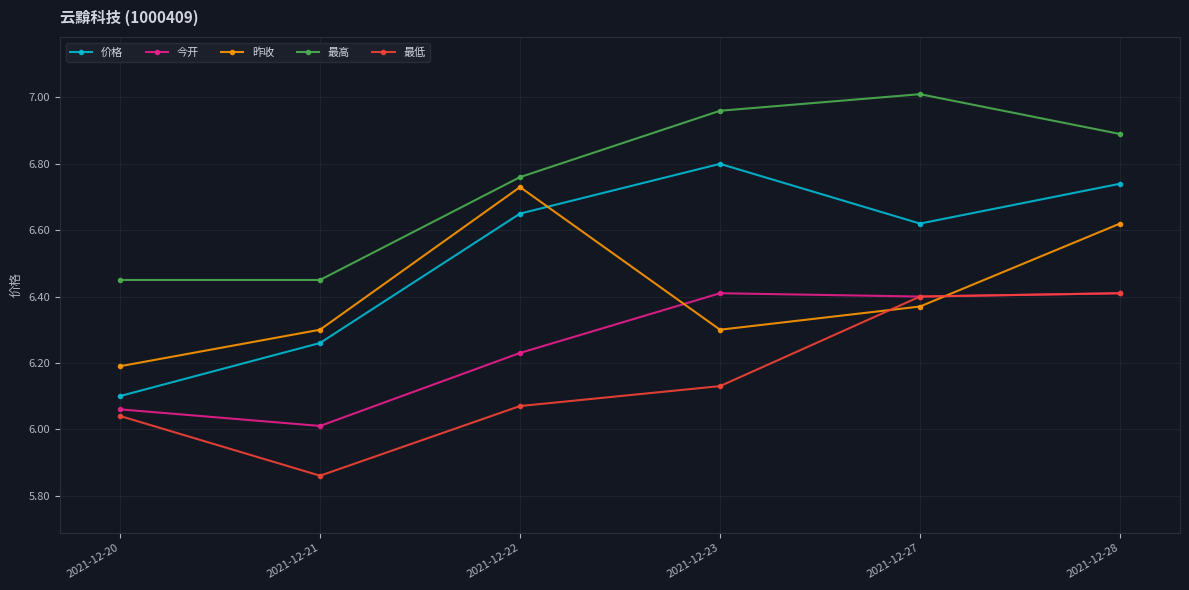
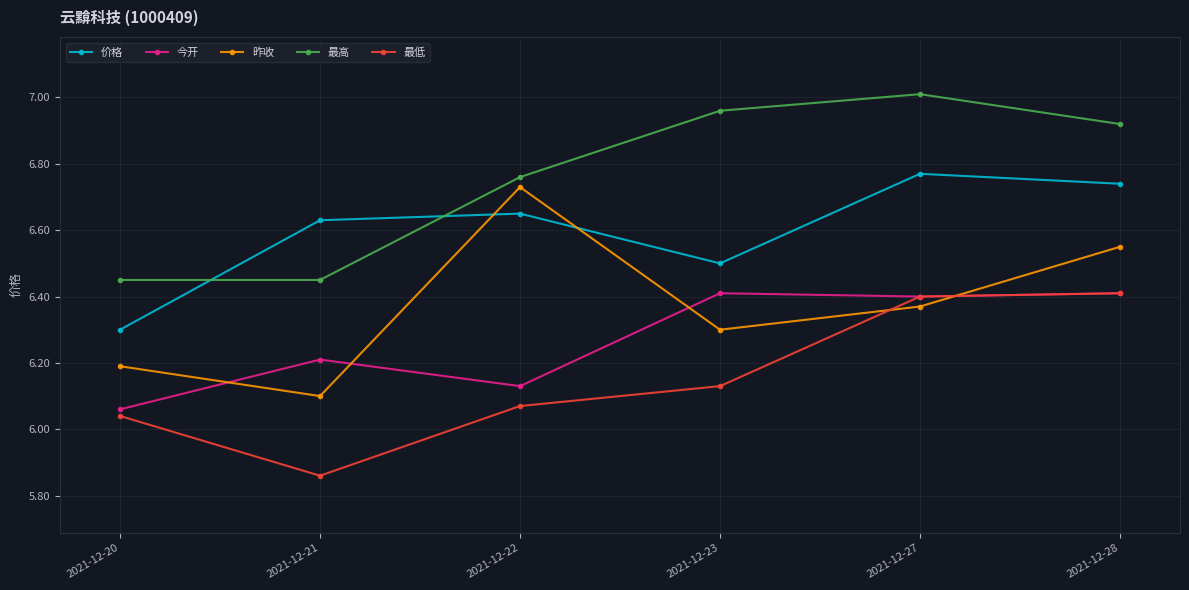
  {
    "价格": {
-     "2021-12-20": 6.1,
-     "2021-12-21": 6.26,
+     "2021-12-20": 6.3,
+     "2021-12-21": 6.63,
      "2021-12-22": 6.65,
-     "2021-12-23": 6.8,
-     "2021-12-27": 6.62,
+     "2021-12-23": 6.5,
+     "2021-12-27": 6.77,
      "2021-12-28": 6.74
    },
    "今开": {
      "2021-12-20": 6.06,
-     "2021-12-21": 6.01,
-     "2021-12-22": 6.23,
+     "2021-12-21": 6.21,
+     "2021-12-22": 6.13,
      "2021-12-23": 6.41
    },
    "昨收": {
      "2021-12-20": 6.19,
-     "2021-12-21": 6.3,
+     "2021-12-21": 6.1,
      "2021-12-22": 6.73,
      "2021-12-23": 6.30,
      "2021-12-27": 6.37,
-     "2021-12-28": 6.62
+     "2021-12-28": 6.55
    },
    "最高": {
      "2021-12-20": 6.45,
      "2021-12-21": 6.45,
      "2021-12-22": 6.76,
      "2021-12-23": 6.96,
      "2021-12-27": 7.01,
-     "2021-12-28": 6.89
+     "2021-12-28": 6.92
    },
    "最低": {
      "2021-12-20": 6.04,
      "2021-12-21": 5.86,
      "2021-12-22": 6.07,
      "2021-12-23": 6.13
    }
  }
